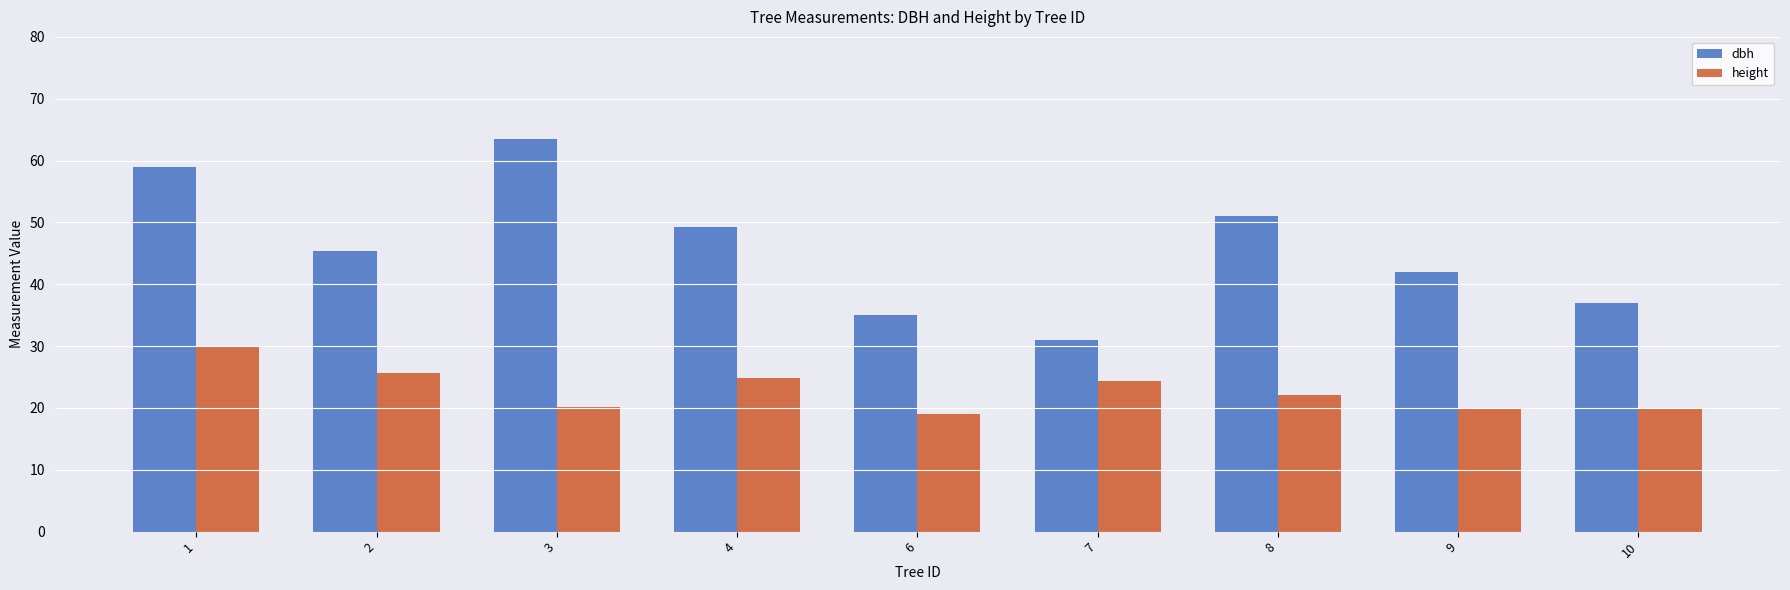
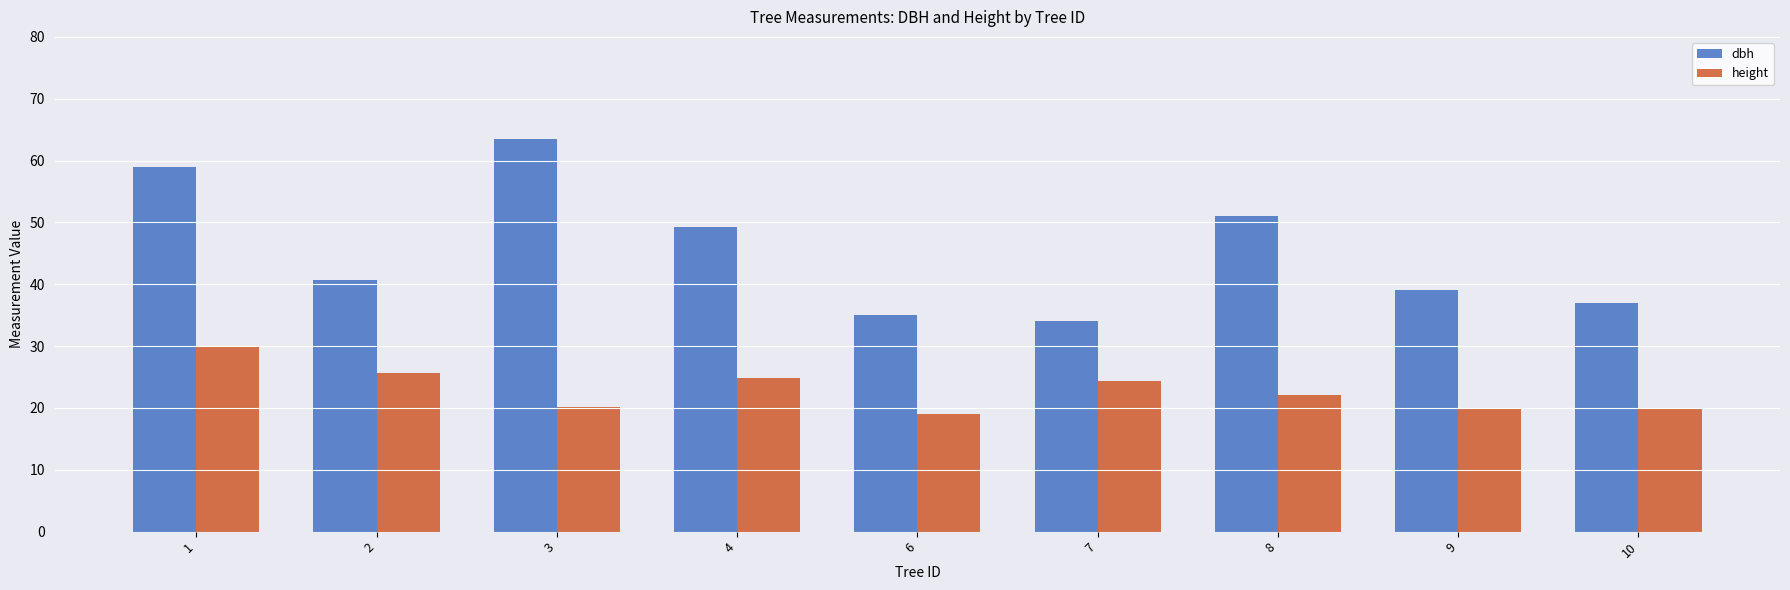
  {
    "dbh": {
      "1": 59,
-     "2": 45,
+     "2": 41,
      "3": 64,
      "4": 49,
      "6": 35,
-     "7": 31,
+     "7": 34,
      "8": 51,
-     "9": 42,
+     "9": 39,
      "10": 37
    },
    "height": {
      "1": 30,
      "2": 26,
      "3": 20,
      "4": 25,
      "6": 19,
      "7": 24,
      "8": 22,
      "9": 20,
      "10": 20
    }
  }
